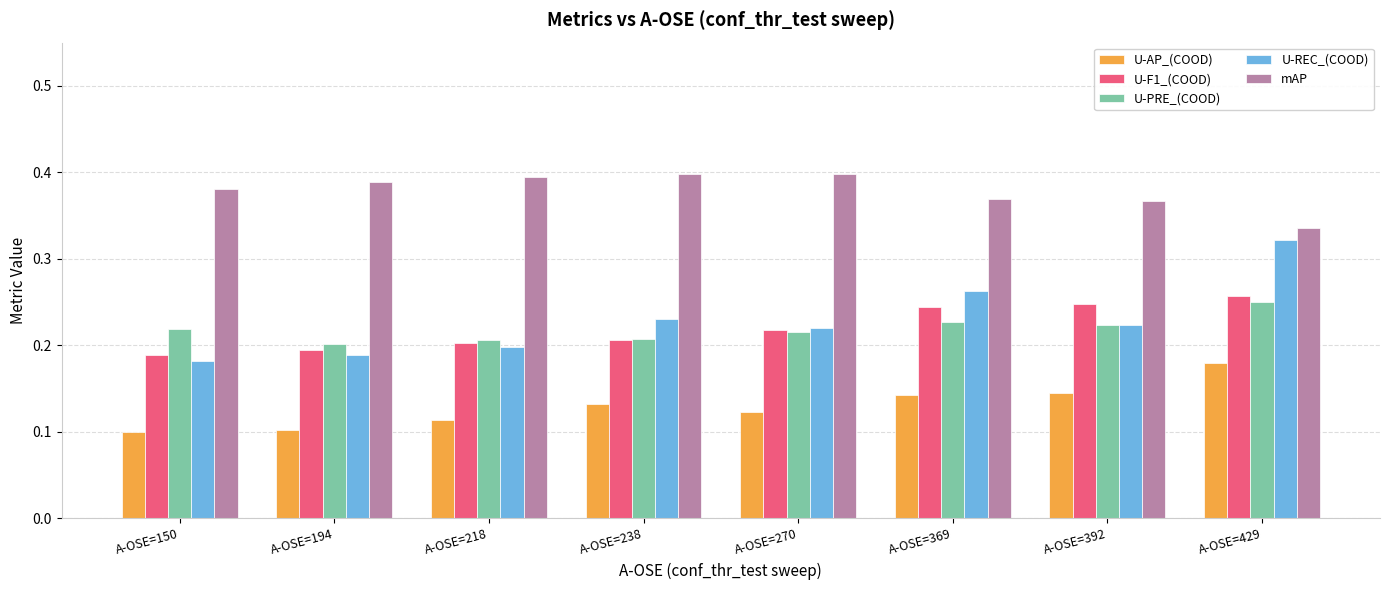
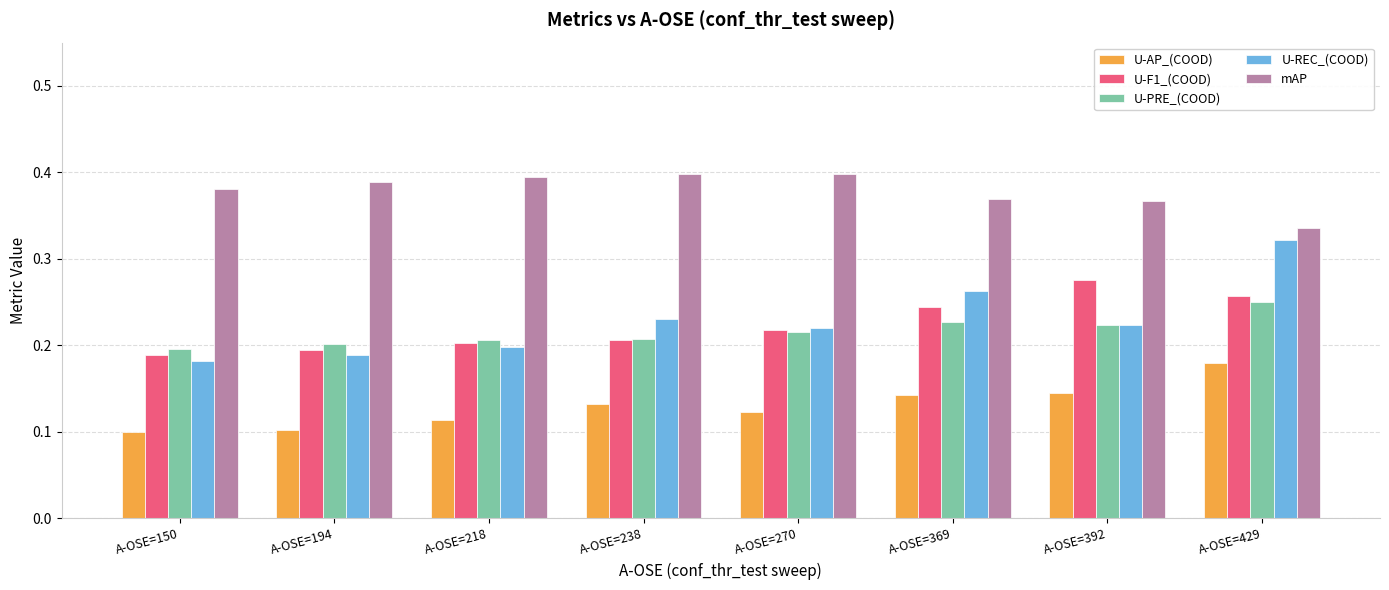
  {
    "U-AP_(COOD)": {
      "A-OSE=150": 0.10,
      "A-OSE=194": 0.10,
      "A-OSE=218": 0.11,
      "A-OSE=238": 0.13,
      "A-OSE=270": 0.12,
      "A-OSE=369": 0.14,
      "A-OSE=392": 0.14,
      "A-OSE=429": 0.18
    },
    "U-F1_(COOD)": {
      "A-OSE=150": 0.19,
      "A-OSE=194": 0.20,
      "A-OSE=218": 0.20,
      "A-OSE=238": 0.21,
      "A-OSE=270": 0.22,
      "A-OSE=369": 0.24,
-     "A-OSE=392": 0.25,
+     "A-OSE=392": 0.28,
      "A-OSE=429": 0.26
    },
    "U-PRE_(COOD)": {
-     "A-OSE=150": 0.22,
+     "A-OSE=150": 0.20,
      "A-OSE=194": 0.20,
      "A-OSE=218": 0.21,
      "A-OSE=238": 0.21,
      "A-OSE=270": 0.22,
      "A-OSE=369": 0.23,
      "A-OSE=392": 0.22,
      "A-OSE=429": 0.25
    },
    "U-REC_(COOD)": {
      "A-OSE=150": 0.18,
      "A-OSE=194": 0.19,
      "A-OSE=218": 0.20,
      "A-OSE=238": 0.23,
      "A-OSE=270": 0.22,
      "A-OSE=369": 0.26,
      "A-OSE=392": 0.22,
      "A-OSE=429": 0.32
    },
    "mAP": {
      "A-OSE=150": 0.38,
      "A-OSE=194": 0.39,
      "A-OSE=218": 0.40,
      "A-OSE=238": 0.40,
      "A-OSE=270": 0.40,
      "A-OSE=369": 0.37,
      "A-OSE=392": 0.37,
      "A-OSE=429": 0.34
    }
  }
